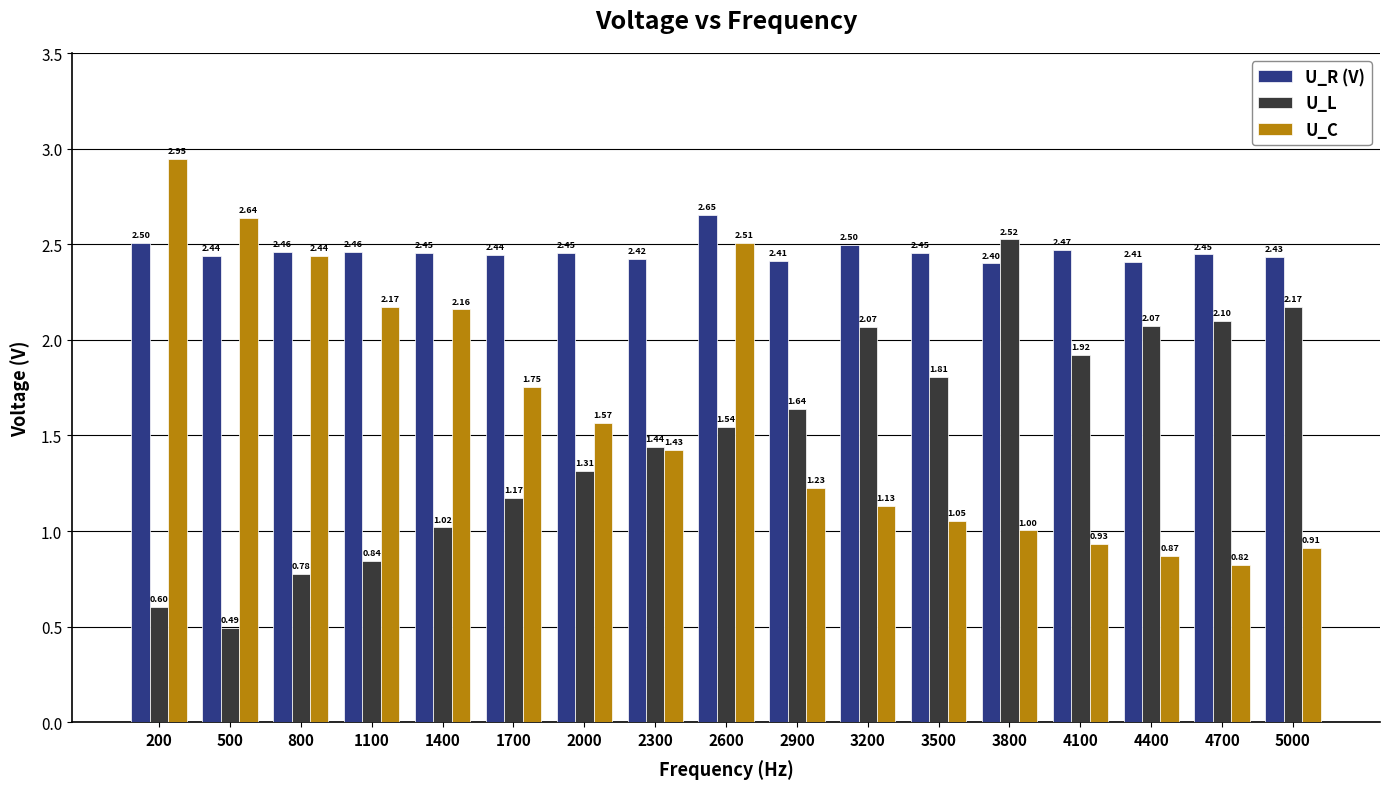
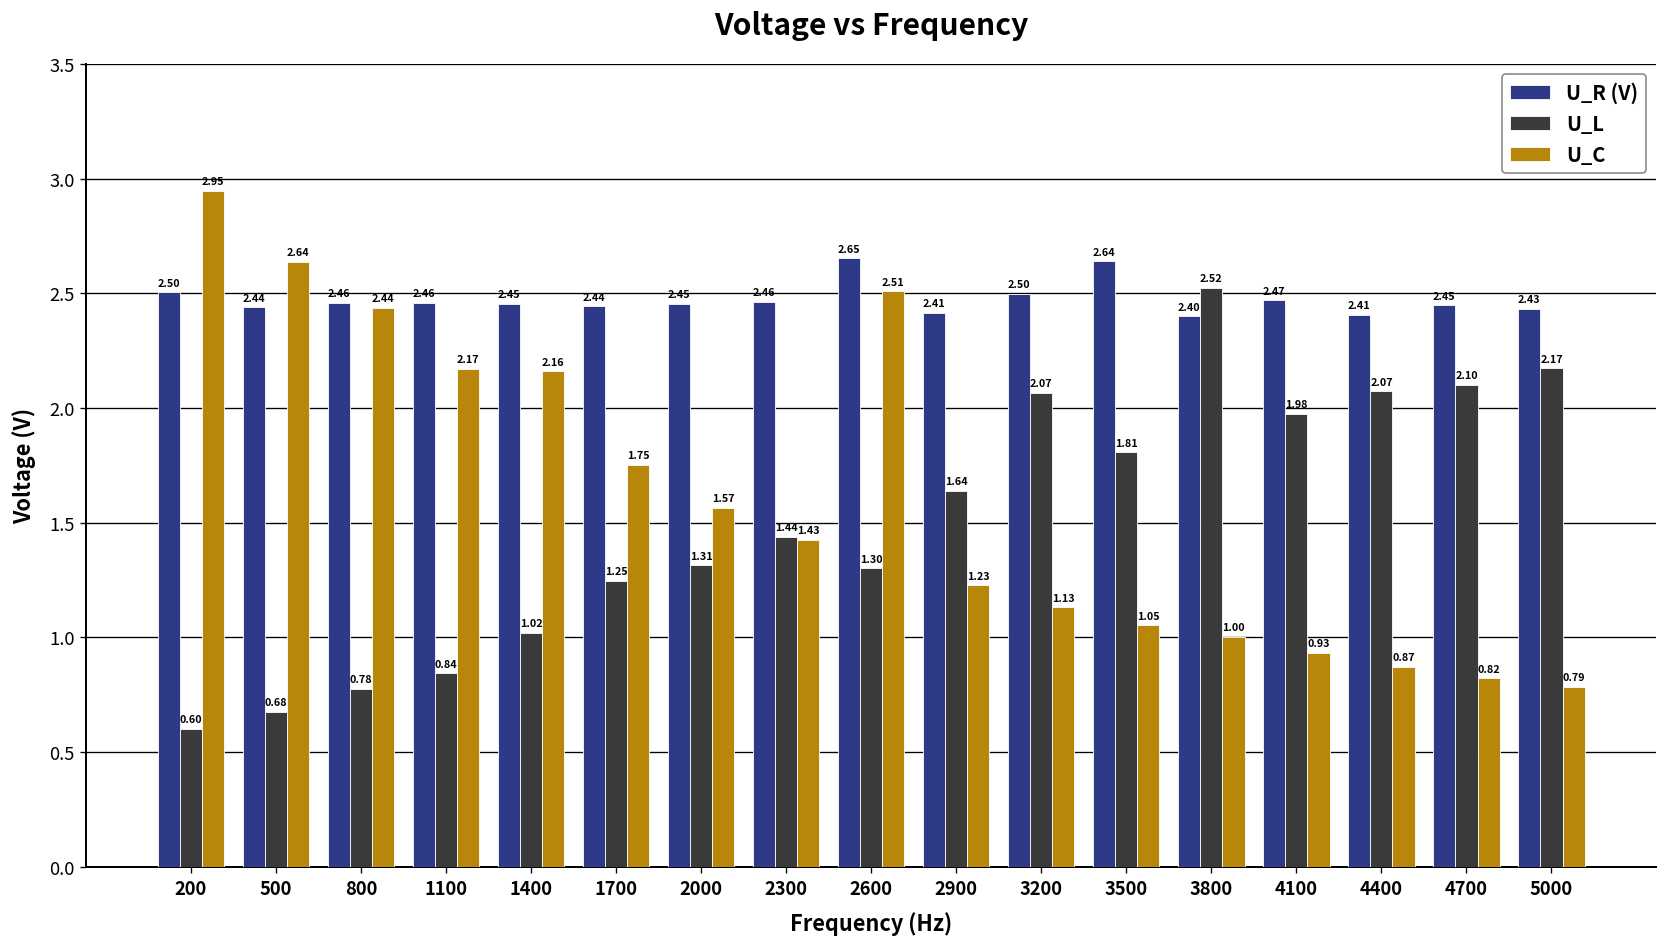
  {
    "U_R (V)": {
      "200": 2.50,
      "500": 2.44,
      "800": 2.46,
      "1100": 2.46,
      "1400": 2.45,
      "1700": 2.44,
      "2000": 2.45,
-     "2300": 2.42,
+     "2300": 2.46,
      "2600": 2.65,
      "2900": 2.41,
      "3200": 2.50,
-     "3500": 2.45,
+     "3500": 2.64,
      "3800": 2.40,
      "4100": 2.47,
      "4400": 2.41,
      "4700": 2.45,
      "5000": 2.43
    },
    "U_L": {
      "200": 0.60,
-     "500": 0.49,
+     "500": 0.68,
      "800": 0.78,
      "1100": 0.84,
      "1400": 1.02,
-     "1700": 1.17,
+     "1700": 1.25,
      "2000": 1.31,
      "2300": 1.44,
-     "2600": 1.54,
+     "2600": 1.30,
      "2900": 1.64,
      "3200": 2.07,
      "3500": 1.81,
      "3800": 2.52,
-     "4100": 1.92,
+     "4100": 1.98,
      "4400": 2.07,
      "4700": 2.10,
      "5000": 2.17
    },
    "U_C": {
      "200": 2.95,
      "500": 2.64,
      "800": 2.44,
      "1100": 2.17,
      "1400": 2.16,
      "1700": 1.75,
      "2000": 1.57,
      "2300": 1.43,
      "2600": 2.51,
      "2900": 1.23,
      "3200": 1.13,
      "3500": 1.05,
      "3800": 1.00,
      "4100": 0.93,
      "4400": 0.87,
      "4700": 0.82,
-     "5000": 0.91
+     "5000": 0.79
    }
  }
